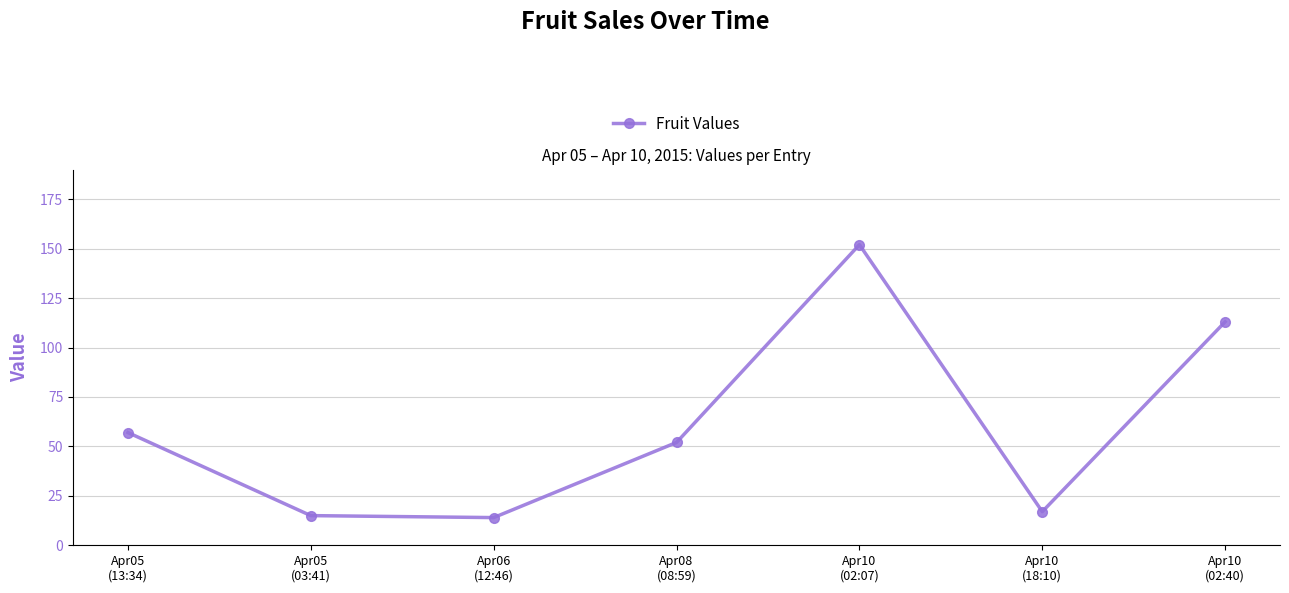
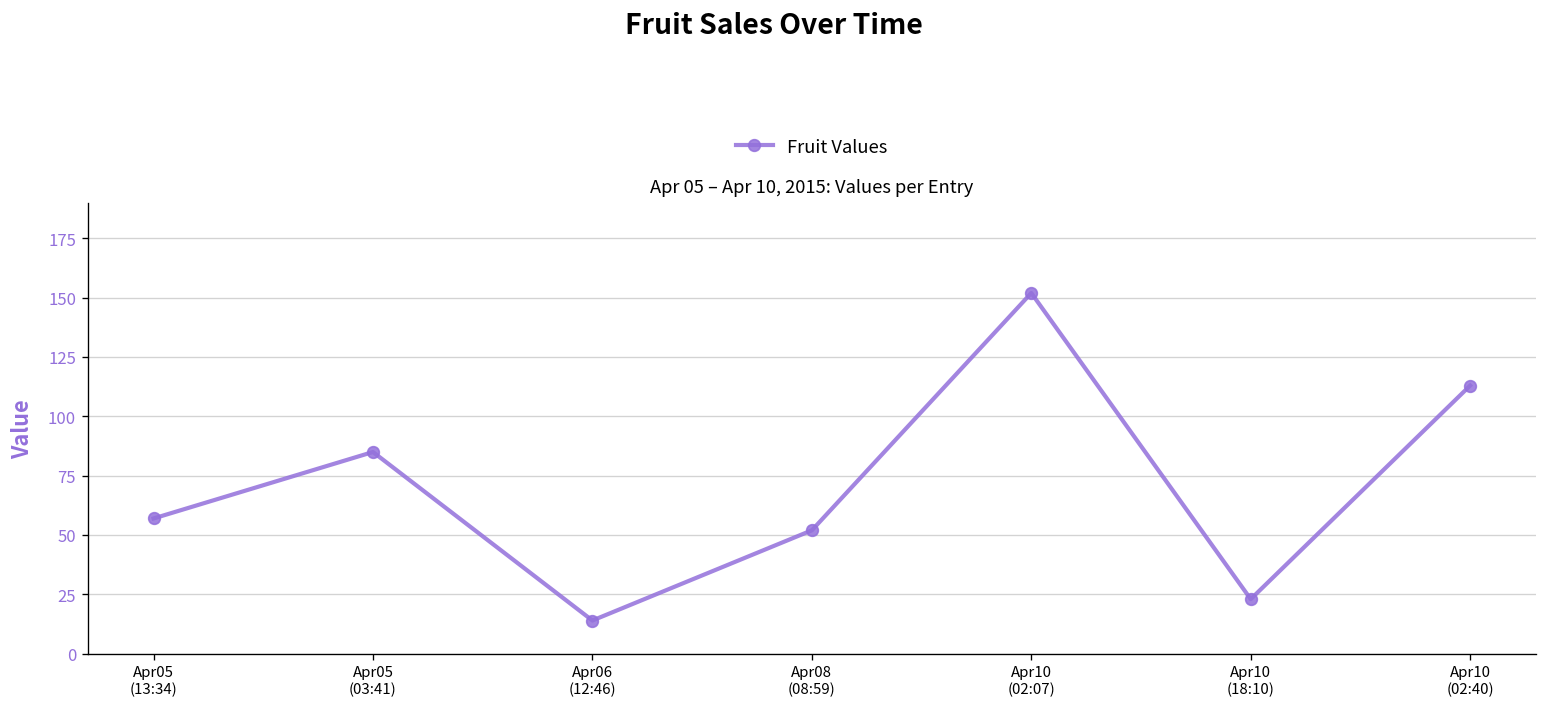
  {
    "Apr05 (13:34)": 57,
-   "Apr05 (03:41)": 15,
+   "Apr05 (03:41)": 85,
    "Apr06 (12:46)": 14,
    "Apr08 (08:59)": 52,
    "Apr10 (02:07)": 152,
-   "Apr10 (18:10)": 17,
+   "Apr10 (18:10)": 23,
    "Apr10 (02:40)": 113
  }
